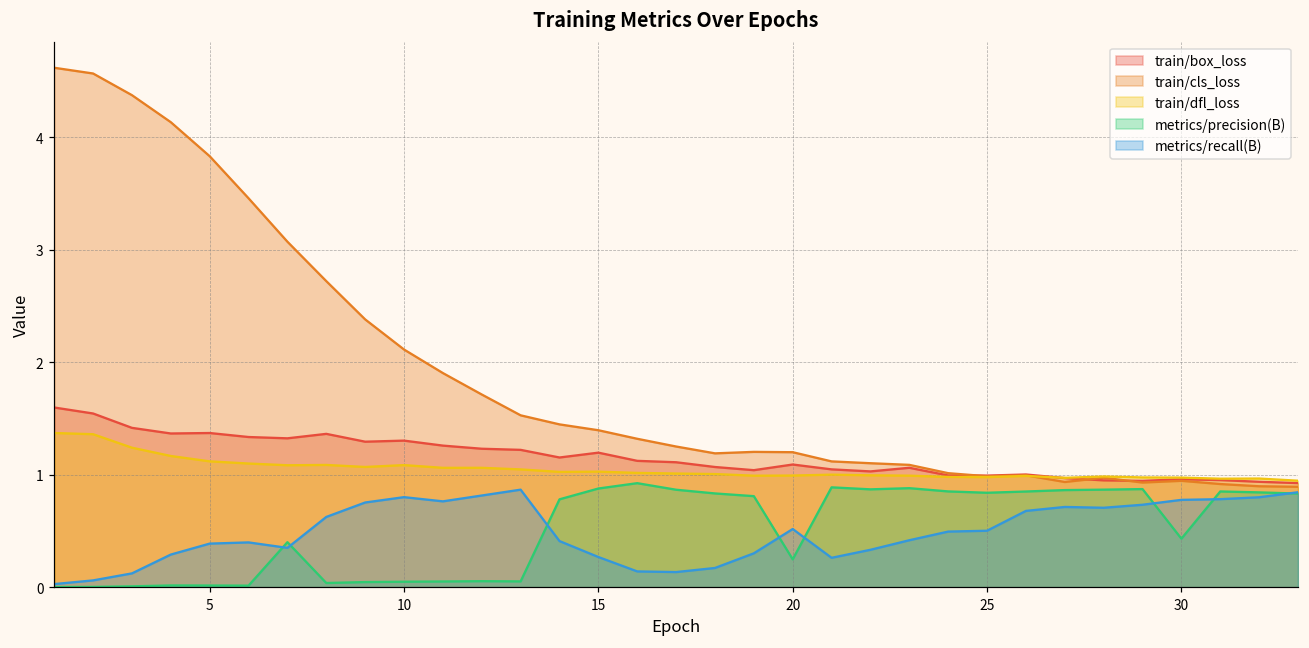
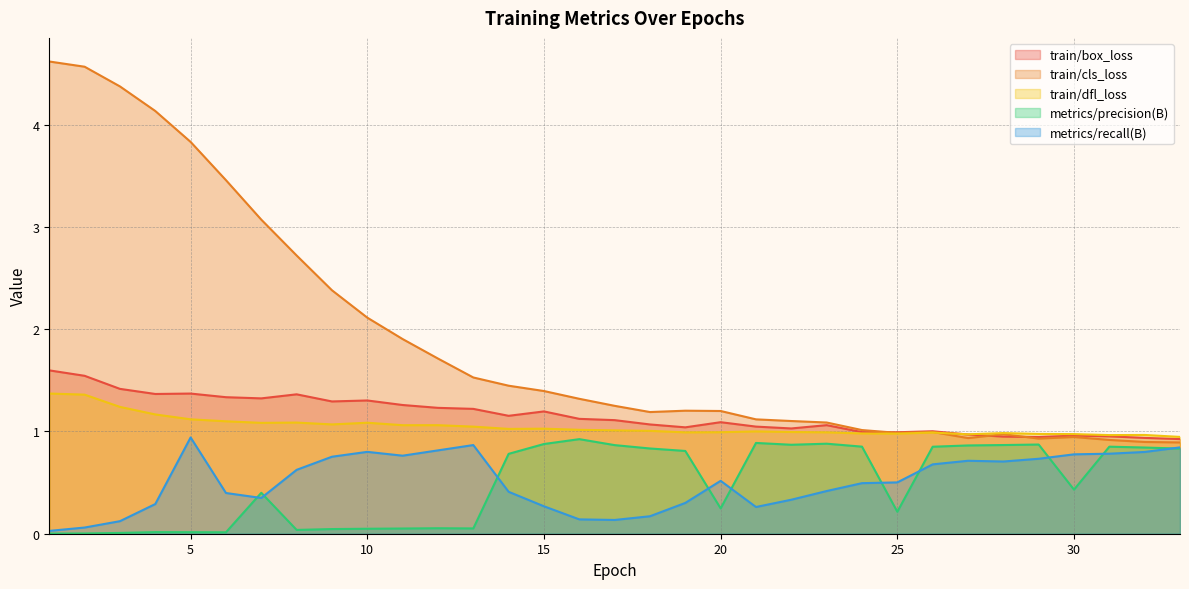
  {
    "metrics/precision(B)": {
      "5": 0.01,
      "10": 0.05,
      "15": 0.88,
      "20": 0.25,
-     "25": 0.84,
+     "25": 0.21,
      "30": 0.43
    },
    "metrics/recall(B)": {
-     "5": 0.39,
+     "5": 0.94,
      "10": 0.80,
      "15": 0.27,
      "20": 0.52,
      "25": 0.50,
      "30": 0.78
    }
  }
